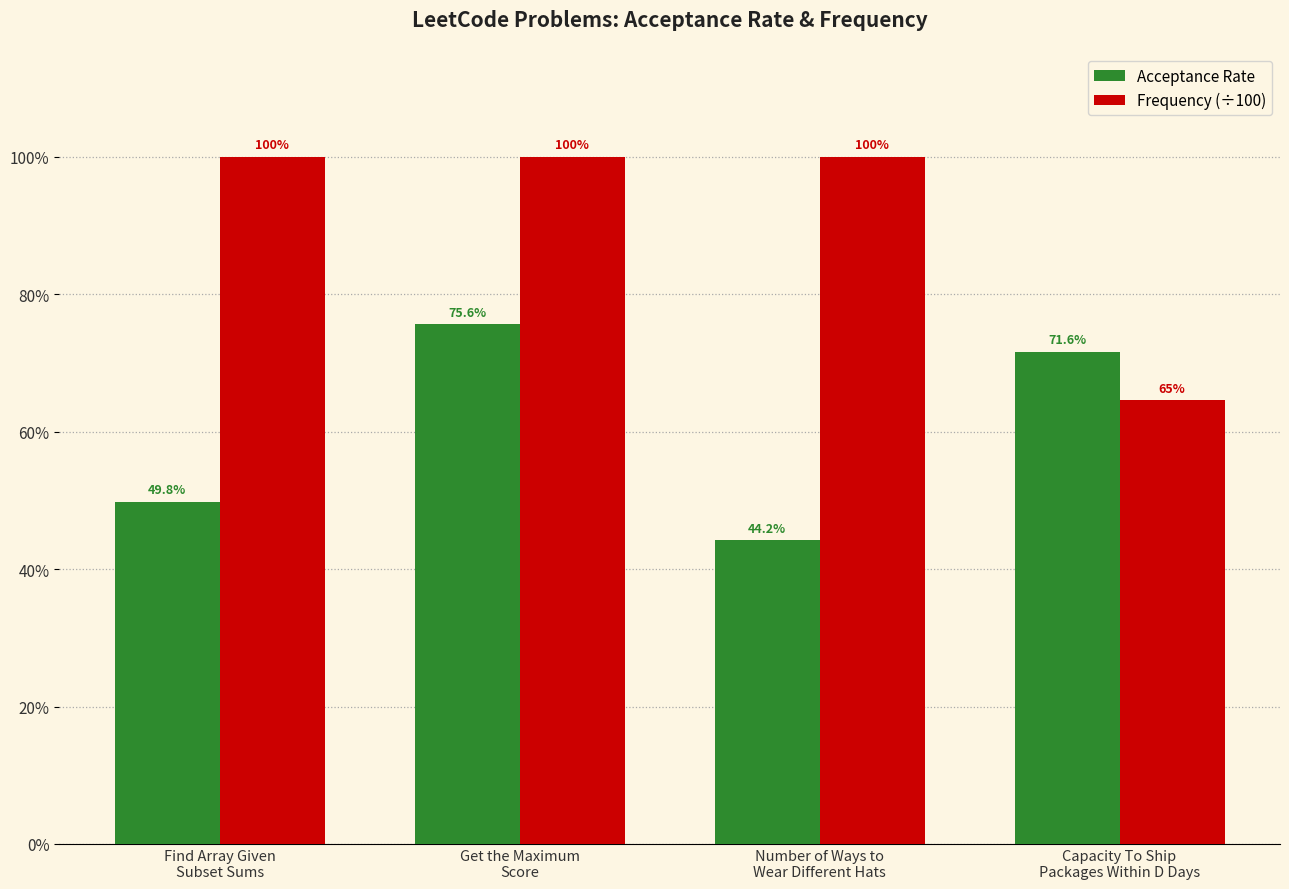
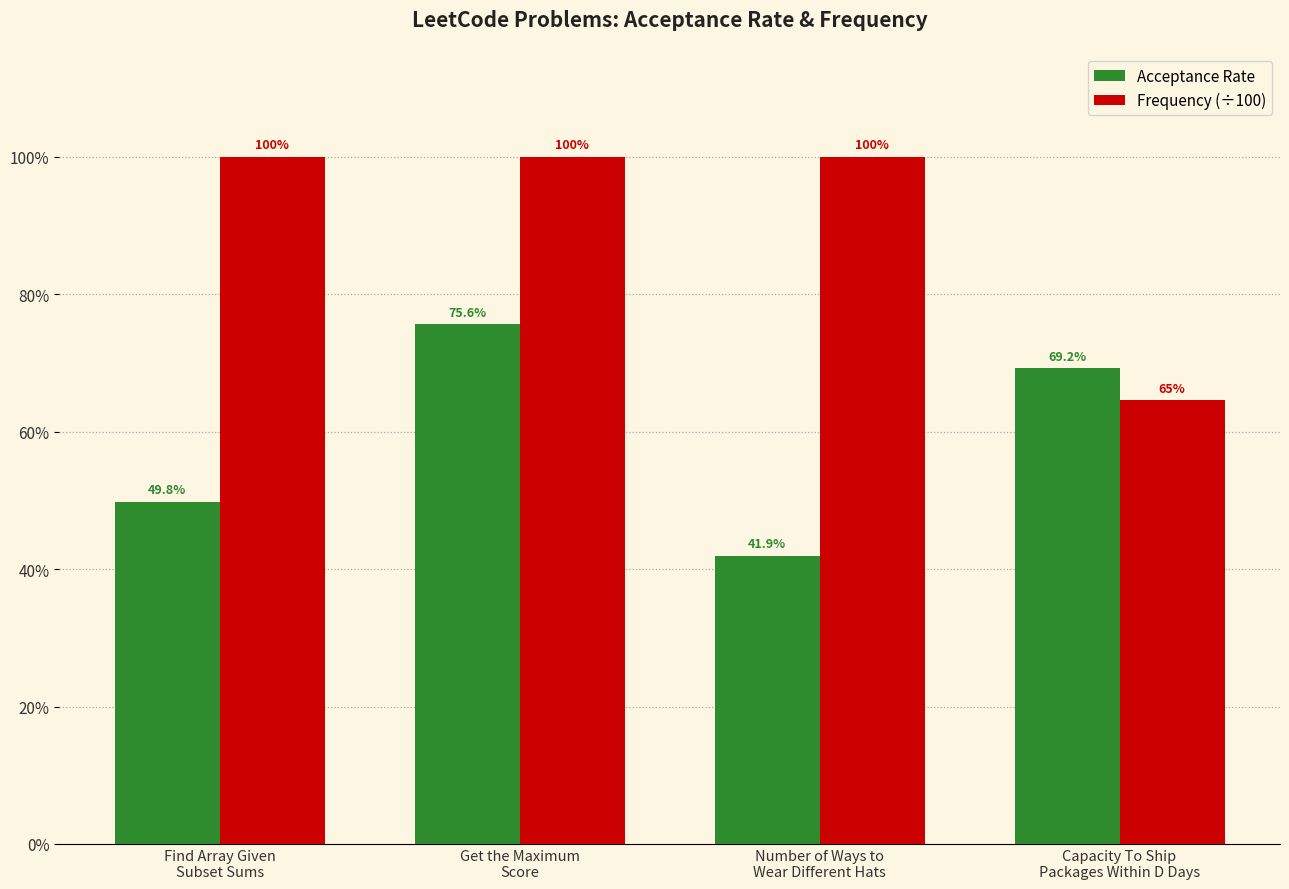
  {
    "Acceptance Rate": {
      "Find Array Given Subset Sums": "49.8%",
      "Get the Maximum Score": "75.6%",
-     "Number of Ways to Wear Different Hats": "44.2%",
-     "Capacity To Ship Packages Within D Days": "71.6%"
+     "Number of Ways to Wear Different Hats": "41.9%",
+     "Capacity To Ship Packages Within D Days": "69.2%"
    },
    "Frequency (÷100)": {
      "Find Array Given Subset Sums": "100%",
      "Get the Maximum Score": "100%",
      "Number of Ways to Wear Different Hats": "100%",
      "Capacity To Ship Packages Within D Days": "65%"
    }
  }
